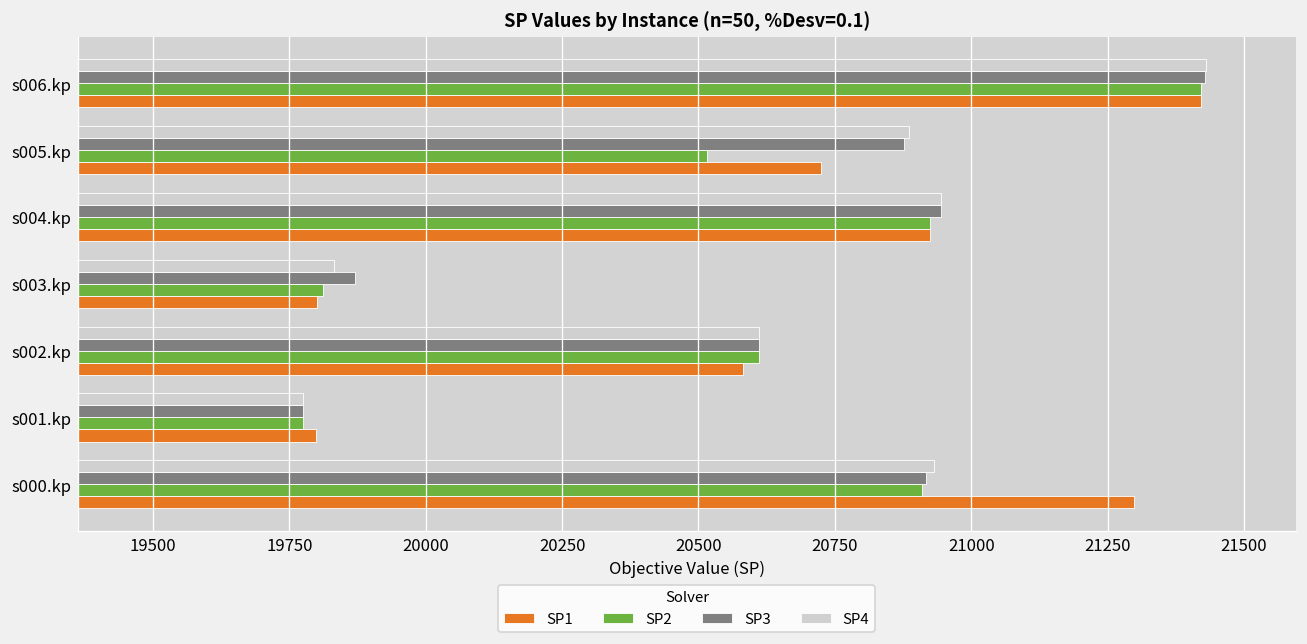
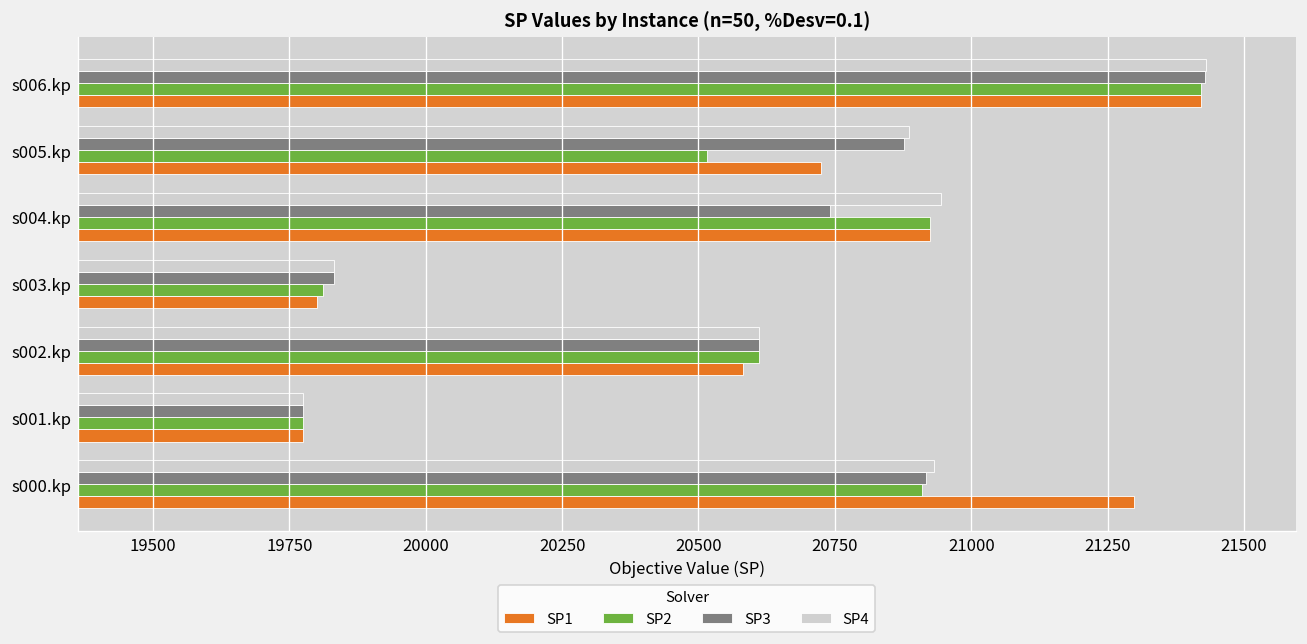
  {
    "SP1": {
      "s006.kp": 21420,
      "s005.kp": 20720,
      "s004.kp": 20920,
      "s003.kp": 19800,
      "s002.kp": 20580,
-     "s001.kp": 19800,
+     "s001.kp": 19780,
      "s000.kp": 21300
    },
    "SP2": {
      "s006.kp": 21420,
      "s005.kp": 20520,
      "s004.kp": 20920,
      "s003.kp": 19810,
      "s002.kp": 20610,
      "s001.kp": 19780,
      "s000.kp": 20910
    },
    "SP3": {
      "s006.kp": 21430,
      "s005.kp": 20880,
-     "s004.kp": 20940,
-     "s003.kp": 19870,
+     "s004.kp": 20740,
+     "s003.kp": 19830,
      "s002.kp": 20610,
      "s001.kp": 19780,
      "s000.kp": 20920
    },
    "SP4": {
      "s006.kp": 21430,
      "s005.kp": 20890,
      "s004.kp": 20940,
      "s003.kp": 19830,
      "s002.kp": 20610,
      "s001.kp": 19780,
      "s000.kp": 20930
    }
  }
